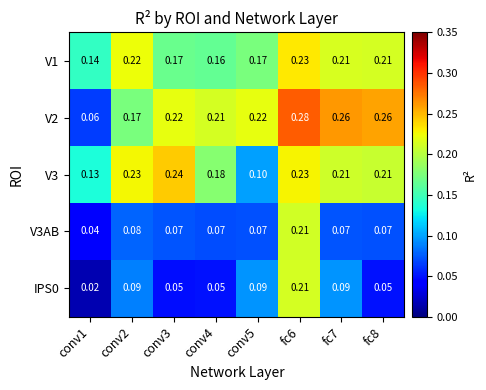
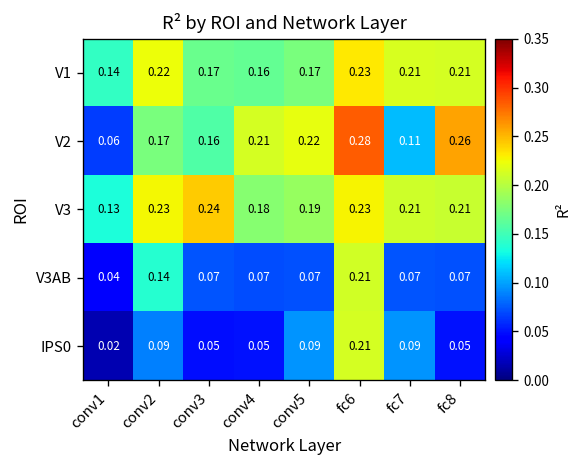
  {
    "V1": {
      "conv1": 0.14,
      "conv2": 0.22,
      "conv3": 0.17,
      "conv4": 0.16,
      "conv5": 0.17,
      "fc6": 0.23,
      "fc7": 0.21,
      "fc8": 0.21
    },
    "V2": {
      "conv1": 0.06,
      "conv2": 0.17,
-     "conv3": 0.22,
+     "conv3": 0.16,
      "conv4": 0.21,
      "conv5": 0.22,
      "fc6": 0.28,
-     "fc7": 0.26,
+     "fc7": 0.11,
      "fc8": 0.26
    },
    "V3": {
      "conv1": 0.13,
      "conv2": 0.23,
      "conv3": 0.24,
      "conv4": 0.18,
-     "conv5": 0.10,
+     "conv5": 0.19,
      "fc6": 0.23,
      "fc7": 0.21,
      "fc8": 0.21
    },
    "V3AB": {
      "conv1": 0.04,
-     "conv2": 0.08,
+     "conv2": 0.14,
      "conv3": 0.07,
      "conv4": 0.07,
      "conv5": 0.07,
      "fc6": 0.21,
      "fc7": 0.07,
      "fc8": 0.07
    },
    "IPS0": {
      "conv1": 0.02,
      "conv2": 0.09,
      "conv3": 0.05,
      "conv4": 0.05,
      "conv5": 0.09,
      "fc6": 0.21,
      "fc7": 0.09,
      "fc8": 0.05
    }
  }
